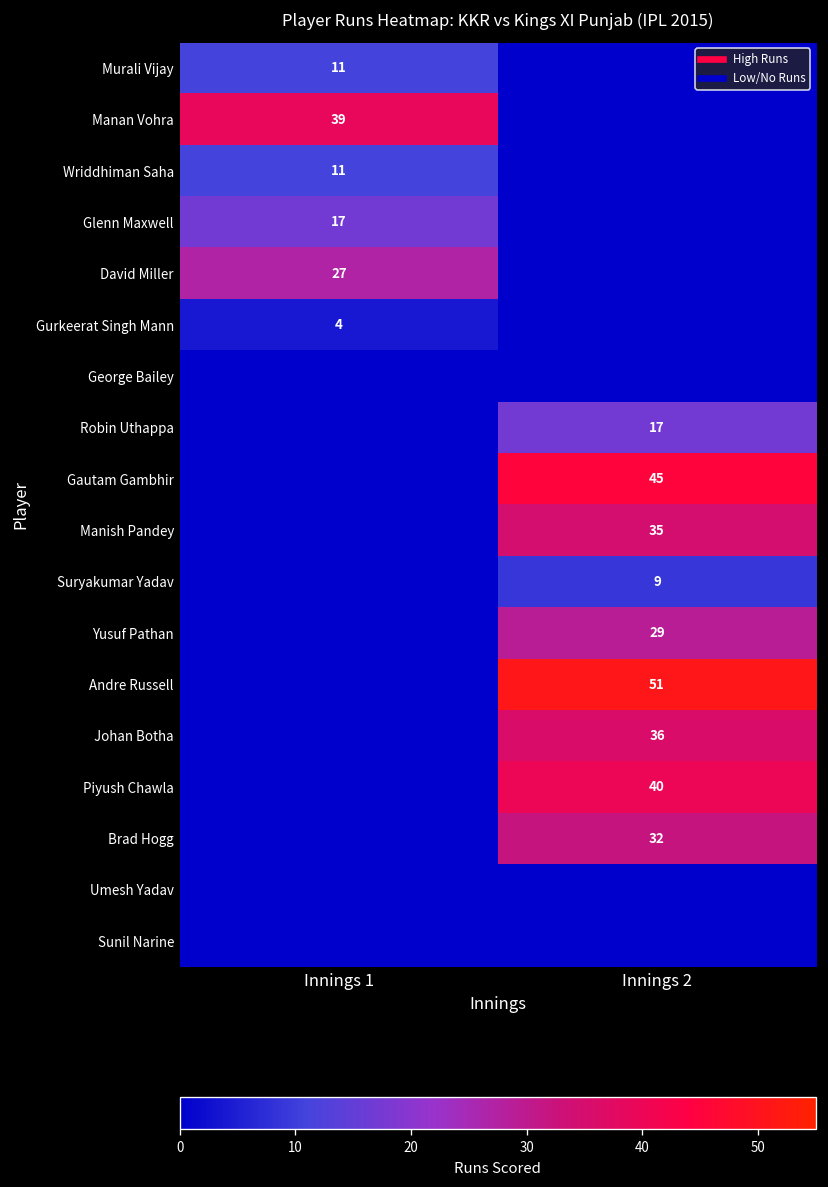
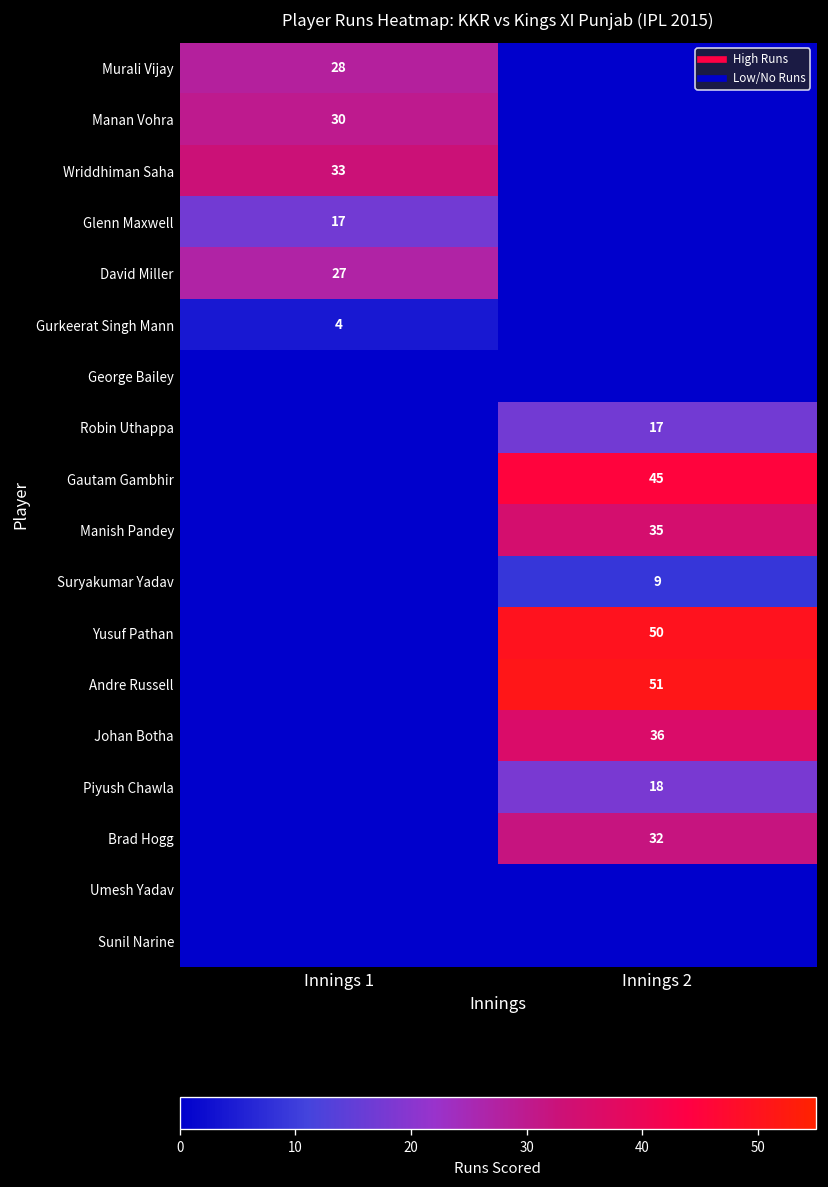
  {
    "Murali Vijay": {
-     "Innings 1": 11
+     "Innings 1": 28
    },
    "Manan Vohra": {
-     "Innings 1": 39
+     "Innings 1": 30
    },
    "Wriddhiman Saha": {
-     "Innings 1": 11
+     "Innings 1": 33
    },
    "Glenn Maxwell": {
      "Innings 1": 17
    },
    "David Miller": {
      "Innings 1": 27
    },
    "Gurkeerat Singh Mann": {
      "Innings 1": 4
    },
    "Robin Uthappa": {
      "Innings 2": 17
    },
    "Gautam Gambhir": {
      "Innings 2": 45
    },
    "Manish Pandey": {
      "Innings 2": 35
    },
    "Suryakumar Yadav": {
      "Innings 2": 9
    },
    "Yusuf Pathan": {
-     "Innings 2": 29
+     "Innings 2": 50
    },
    "Andre Russell": {
      "Innings 2": 51
    },
    "Johan Botha": {
      "Innings 2": 36
    },
    "Piyush Chawla": {
-     "Innings 2": 40
+     "Innings 2": 18
    },
    "Brad Hogg": {
      "Innings 2": 32
    }
  }
